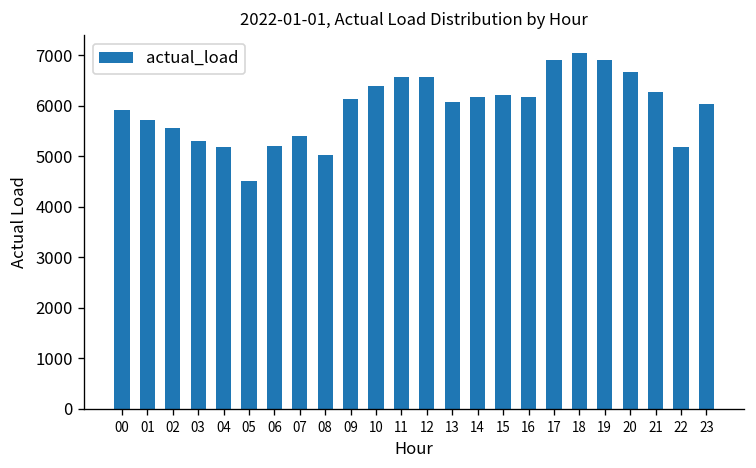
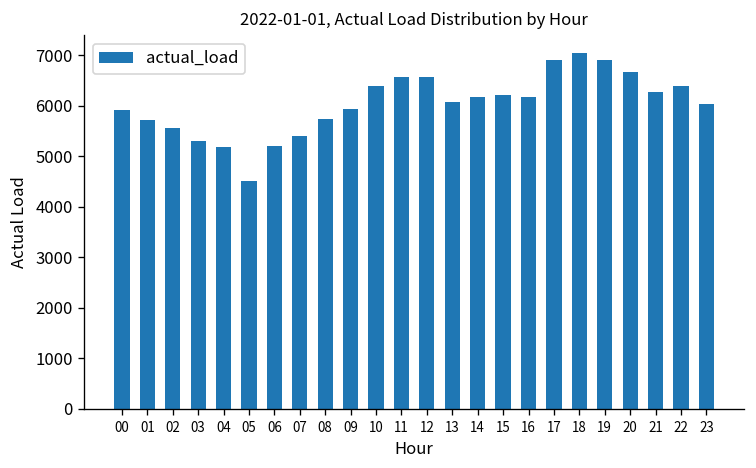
  {
    "00": 5900,
    "01": 5700,
    "02": 5600,
    "03": 5300,
    "04": 5200,
    "05": 4500,
    "06": 5200,
    "07": 5400,
-   "08": 5000,
-   "09": 6100,
+   "08": 5700,
+   "09": 5900,
    "10": 6400,
    "11": 6600,
    "12": 6600,
    "13": 6100,
    "14": 6200,
    "15": 6200,
    "16": 6200,
    "17": 6900,
    "18": 7000,
    "19": 6900,
    "20": 6700,
    "21": 6300,
-   "22": 5200,
+   "22": 6400,
    "23": 6000
  }
